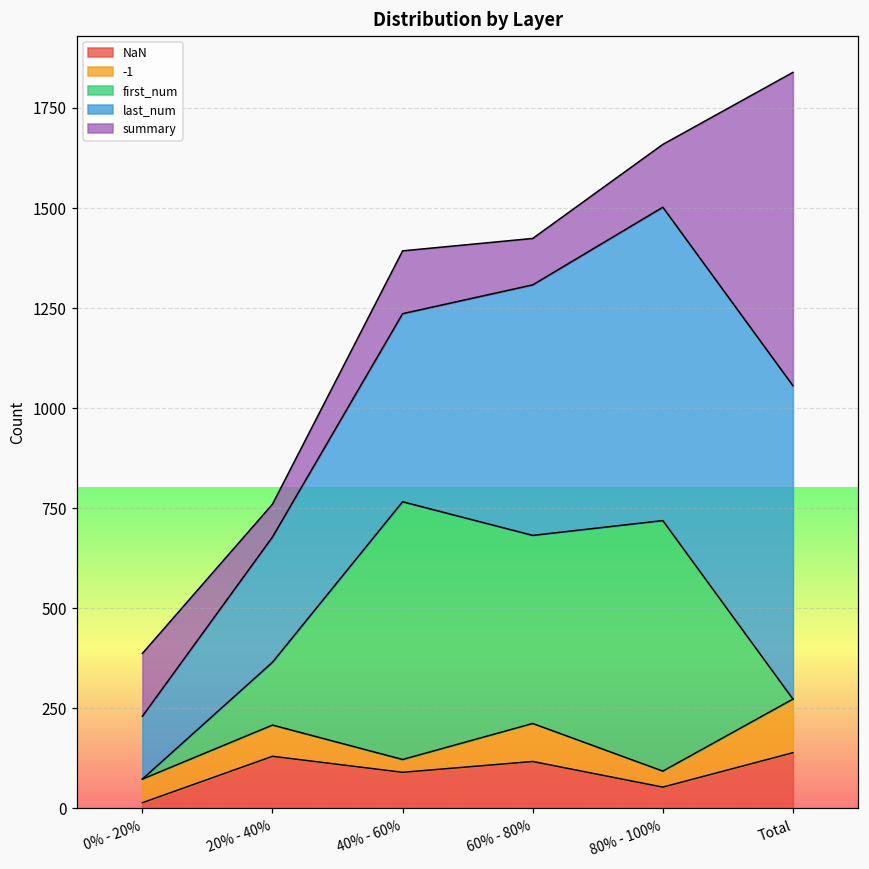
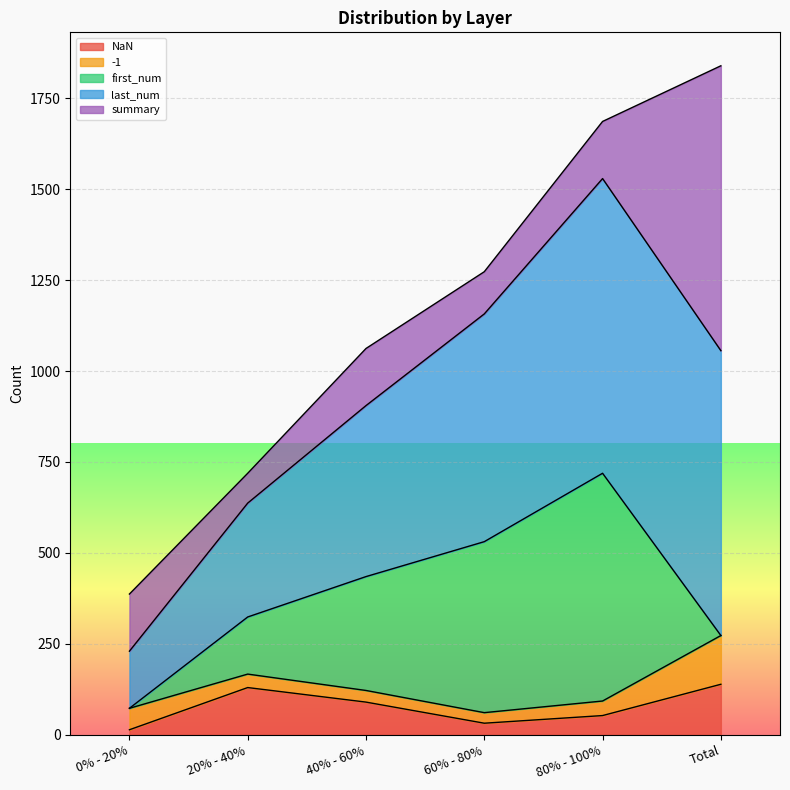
  {
    "NaN": {
      "0% - 20%": 10,
      "20% - 40%": 130,
      "40% - 60%": 90,
-     "60% - 80%": 120,
+     "60% - 80%": 30,
      "80% - 100%": 50,
      "Total": 140
    },
    "-1": {
-     "20% - 40%": 80,
+     "20% - 40%": 40,
      "40% - 60%": 30,
-     "60% - 80%": 100,
+     "60% - 80%": 30,
      "80% - 100%": 40
    },
    "first_num": {
      "20% - 40%": 160,
-     "40% - 60%": 640,
+     "40% - 60%": 310,
      "60% - 80%": 470,
      "80% - 100%": 630
    },
    "last_num": {
      "0% - 20%": 160,
      "20% - 40%": 310,
      "40% - 60%": 470,
      "60% - 80%": 630,
-     "80% - 100%": 780,
+     "80% - 100%": 810,
      "Total": 780
    },
    "summary": {
      "0% - 20%": 160,
      "20% - 40%": 80,
      "40% - 60%": 160,
      "60% - 80%": 120,
      "80% - 100%": 160,
      "Total": 780
    }
  }
